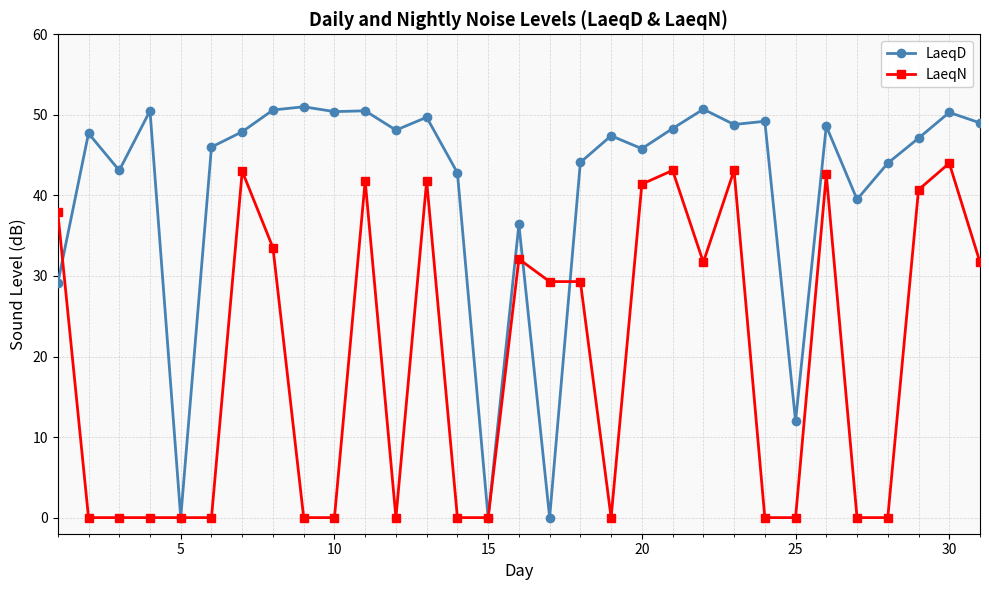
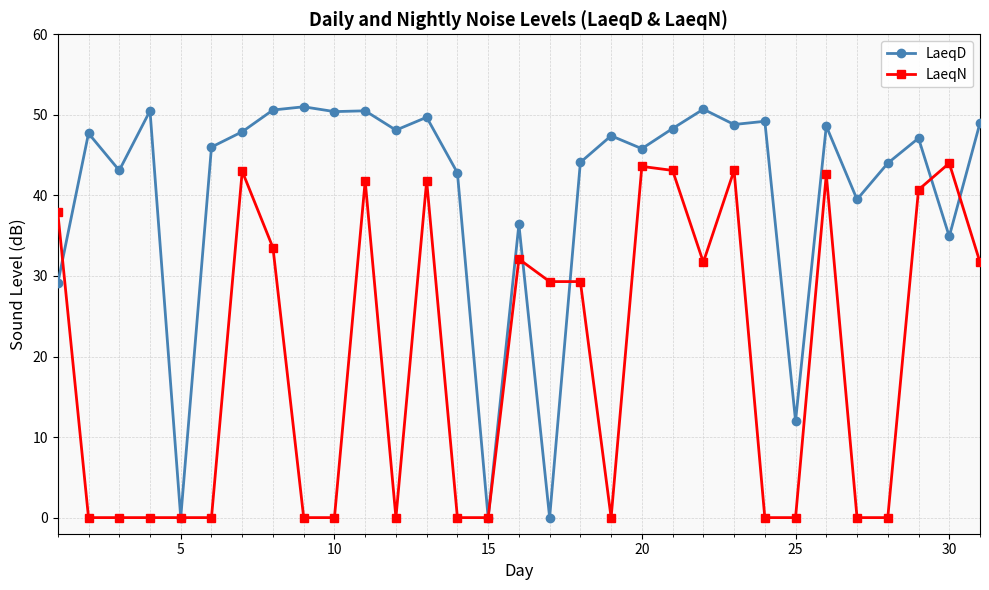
  {
    "LaeqD": {
      "10": 50,
      "20": 46,
      "25": 12,
-     "30": 50
+     "30": 35
    },
    "LaeqN": {
      "10": 0,
-     "20": 41,
+     "20": 44,
      "25": 0,
      "30": 44
    }
  }
